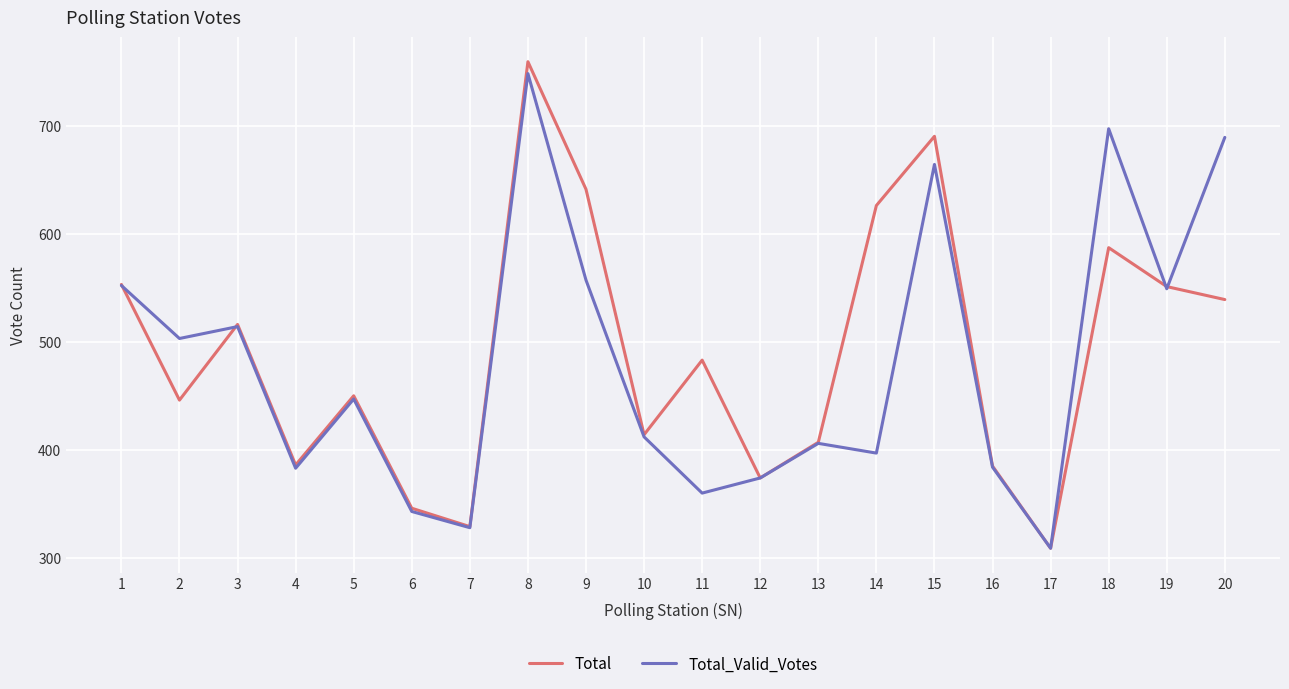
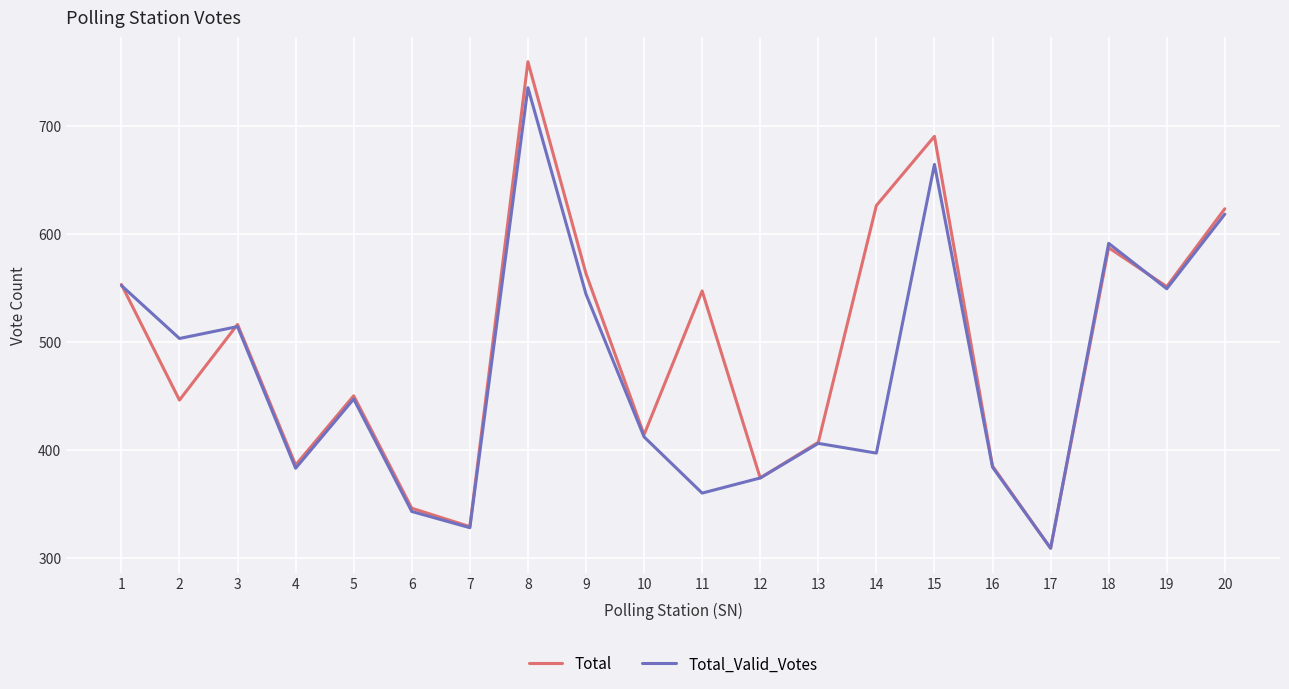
  {
    "Total": {
      "2": 446,
      "4": 386,
      "5": 450,
      "6": 346,
      "8": 759,
-     "9": 641,
-     "11": 483,
+     "9": 563,
+     "11": 547,
      "14": 626,
      "15": 690,
      "18": 587,
-     "20": 539
+     "20": 623
    },
    "Total_Valid_Votes": {
      "2": 503,
      "4": 383,
      "5": 447,
      "6": 343,
-     "8": 748,
-     "9": 557,
+     "8": 735,
+     "9": 544,
      "11": 360,
      "14": 397,
      "15": 664,
-     "18": 697,
-     "20": 689
+     "18": 591,
+     "20": 618
    }
  }
